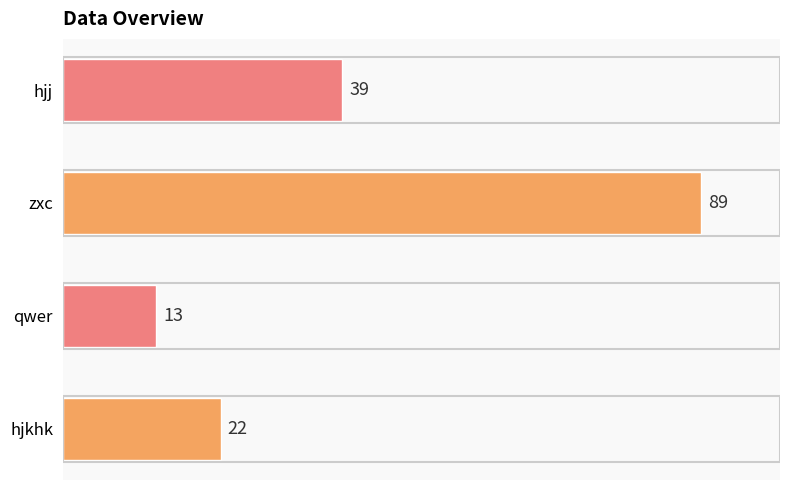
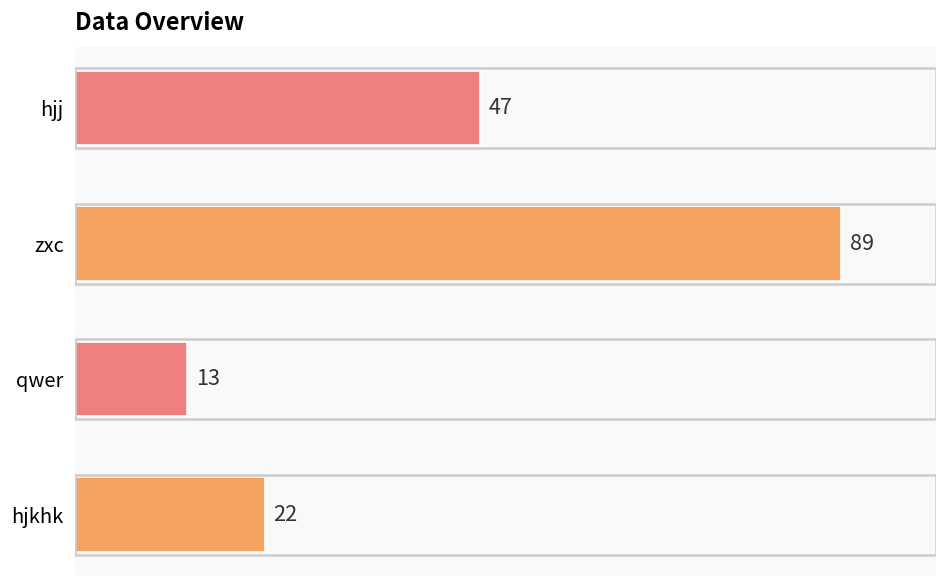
  {
-   "hjj": 39,
+   "hjj": 47,
    "zxc": 89,
    "qwer": 13,
    "hjkhk": 22
  }
